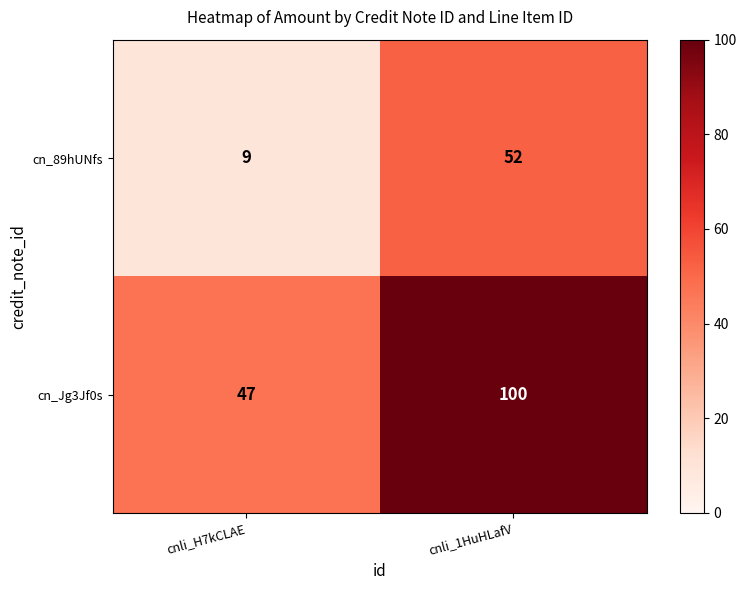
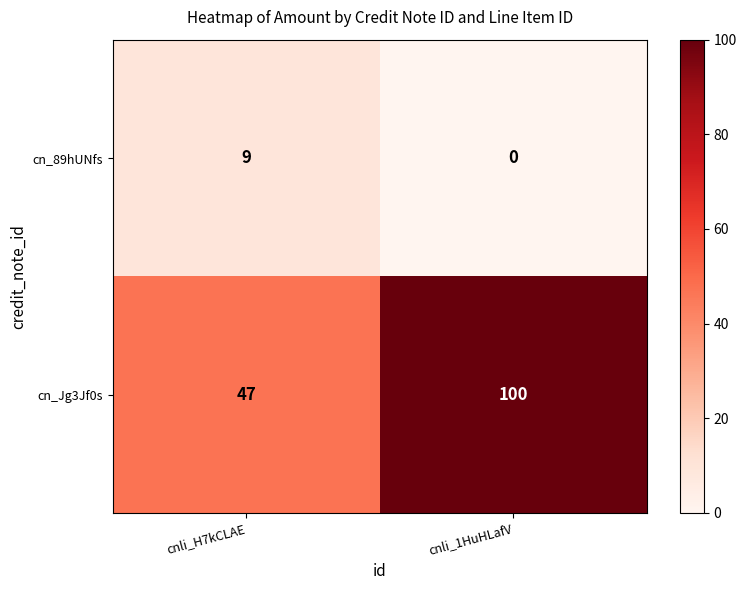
  {
    "cn_89hUNfs": {
      "cnli_H7kCLAE": 9,
-     "cnli_1HuHLafV": 52
+     "cnli_1HuHLafV": 0
    },
    "cn_Jg3Jf0s": {
      "cnli_H7kCLAE": 47,
      "cnli_1HuHLafV": 100
    }
  }
